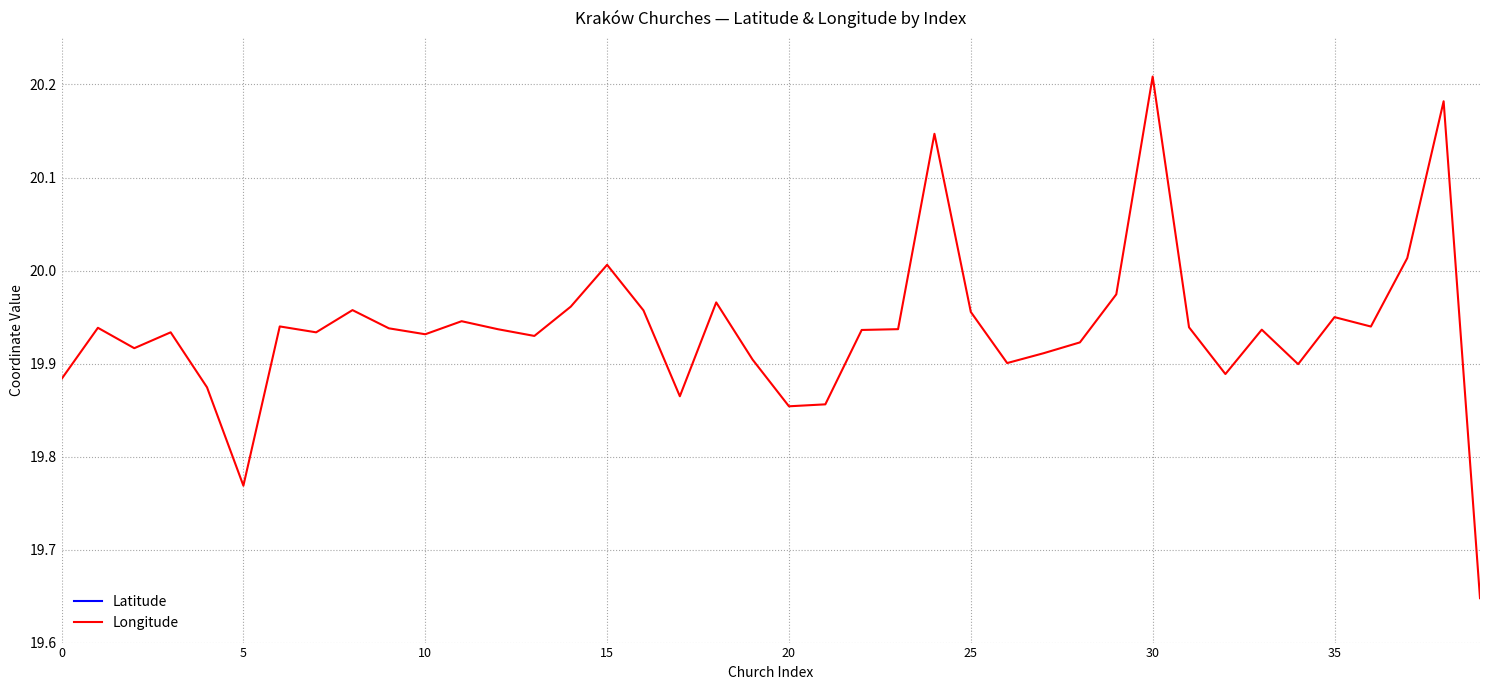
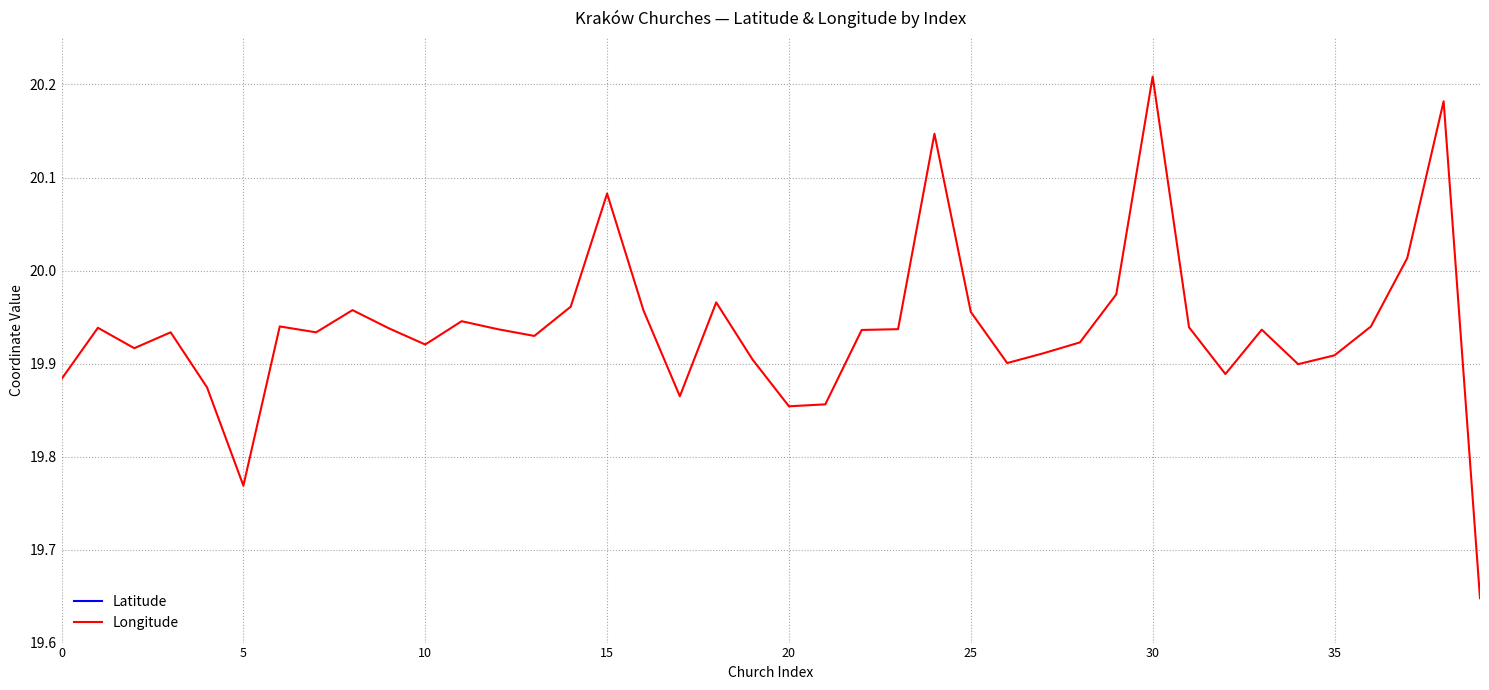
  {
    "Longitude": {
      "0": 19.88,
      "5": 19.77,
-     "10": 19.93,
-     "15": 20.01,
+     "10": 19.92,
+     "15": 20.08,
      "20": 19.85,
      "25": 19.96,
      "30": 20.21,
-     "35": 19.95
+     "35": 19.91
    }
  }
